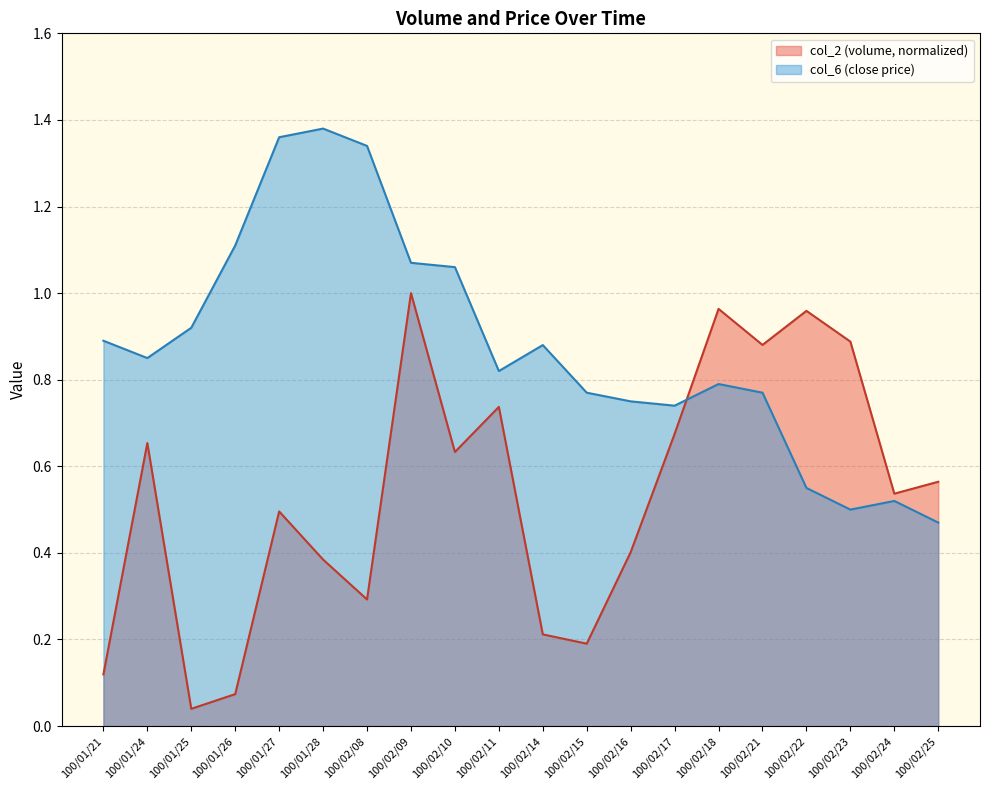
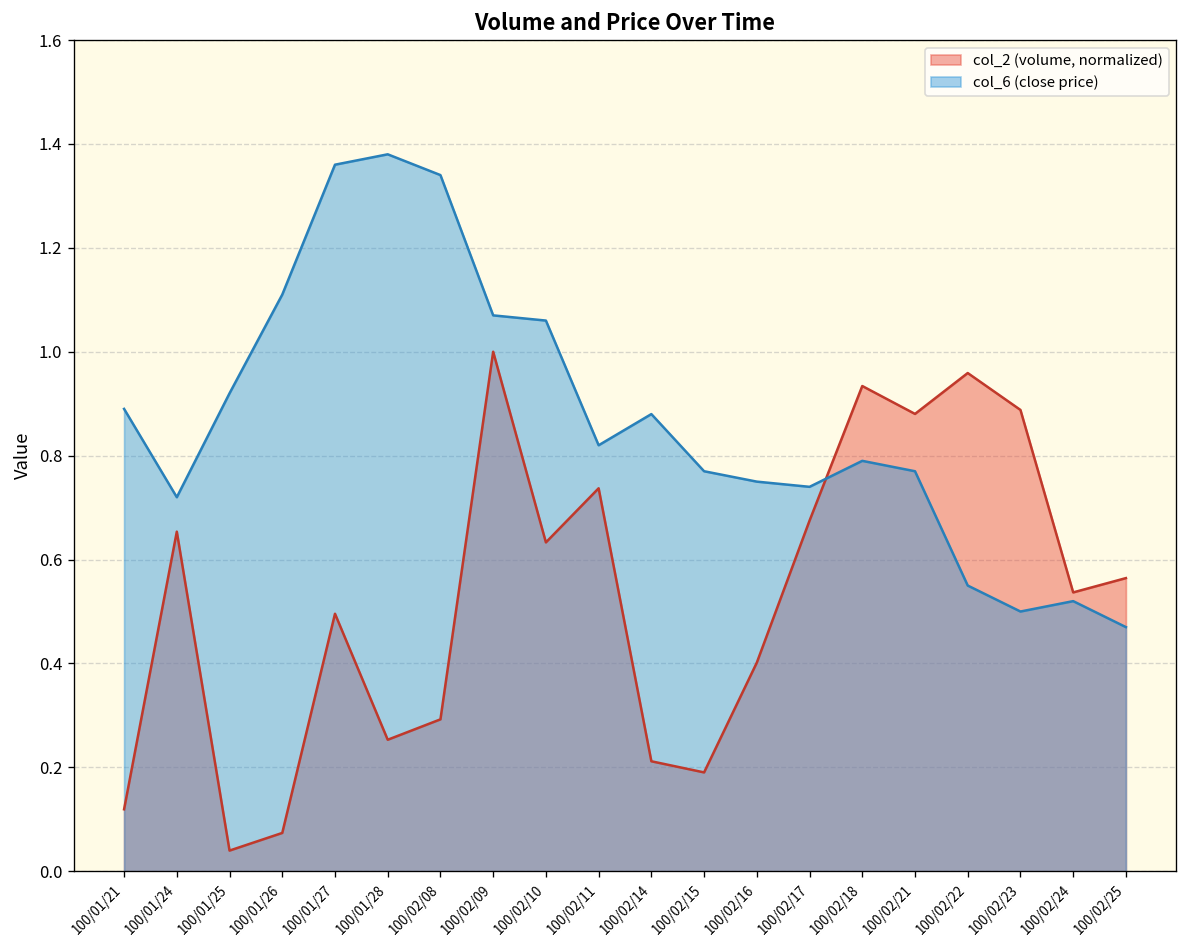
  {
    "col_2 (volume, normalized)": {
      "100/01/21": 0.12,
      "100/01/24": 0.65,
      "100/01/25": 0.04,
      "100/01/26": 0.07,
      "100/01/27": 0.50,
-     "100/01/28": 0.38,
+     "100/01/28": 0.25,
      "100/02/08": 0.29,
      "100/02/09": 1.00,
      "100/02/10": 0.63,
      "100/02/11": 0.74,
      "100/02/14": 0.21,
      "100/02/15": 0.19,
      "100/02/16": 0.40,
      "100/02/17": 0.67,
-     "100/02/18": 0.96,
+     "100/02/18": 0.93,
      "100/02/21": 0.88,
      "100/02/22": 0.96,
      "100/02/23": 0.89,
      "100/02/24": 0.54,
      "100/02/25": 0.56
    },
    "col_6 (close price)": {
      "100/01/21": 0.89,
-     "100/01/24": 0.85,
+     "100/01/24": 0.72,
      "100/01/25": 0.92,
      "100/01/26": 1.11,
      "100/01/27": 1.36,
      "100/01/28": 1.38,
      "100/02/08": 1.34,
      "100/02/09": 1.07,
      "100/02/10": 1.06,
      "100/02/11": 0.82,
      "100/02/14": 0.88,
      "100/02/15": 0.77,
      "100/02/16": 0.75,
      "100/02/17": 0.74,
      "100/02/18": 0.79,
      "100/02/21": 0.77,
      "100/02/22": 0.55,
      "100/02/23": 0.50,
      "100/02/24": 0.52,
      "100/02/25": 0.47
    }
  }
